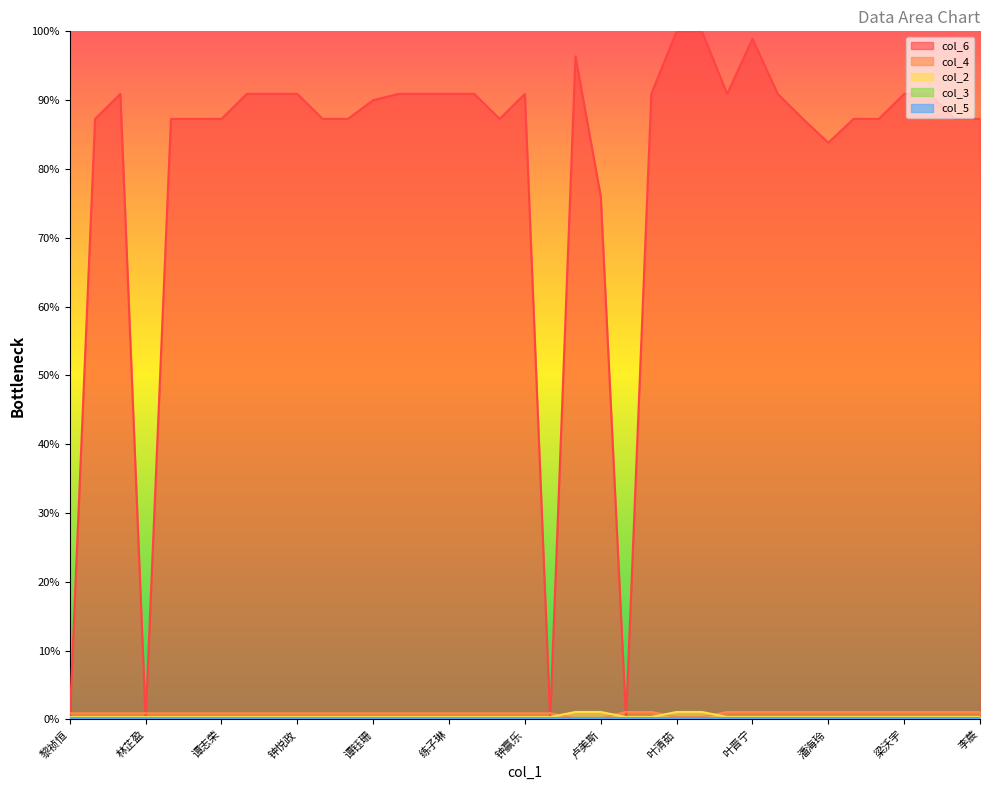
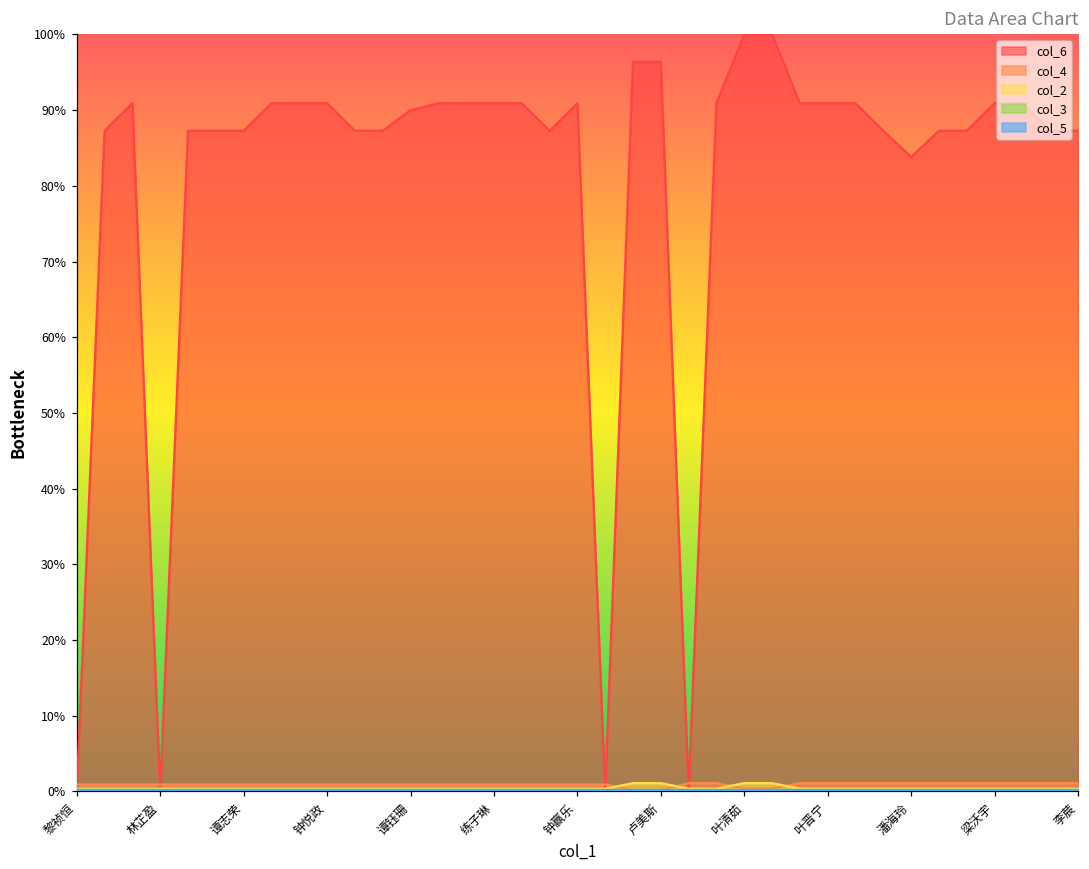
  {
    "col_6": {
      "谭志荣": "87%",
      "钟悦政": "91%",
      "谭钰珊": "90%",
      "练子琳": "91%",
      "钟赢乐": "91%",
-     "卢美斯": "76%",
+     "卢美斯": "96%",
      "叶清茹": "100%",
-     "叶晋宁": "99%",
+     "叶晋宁": "91%",
      "潘海玲": "84%",
      "梁沃宇": "91%",
      "李莀": "87%"
    },
    "col_4": {
      "黎祯恒": "1%",
      "林芷盈": "1%",
      "谭志荣": "1%",
      "钟悦政": "1%",
      "谭钰珊": "1%",
      "练子琳": "1%",
      "钟赢乐": "1%",
      "叶晋宁": "1%",
      "潘海玲": "1%",
      "梁沃宇": "1%",
      "李莀": "1%"
    },
    "col_2": {
      "卢美斯": "1%",
      "叶清茹": "1%"
    }
  }
